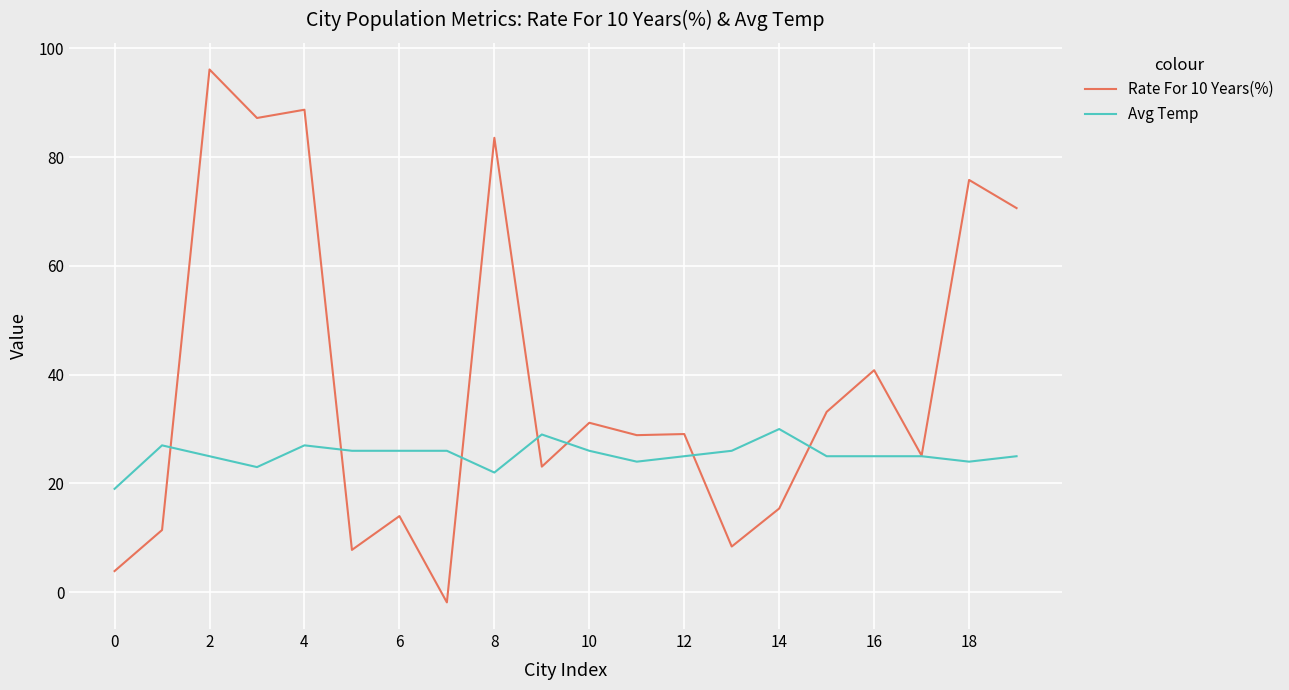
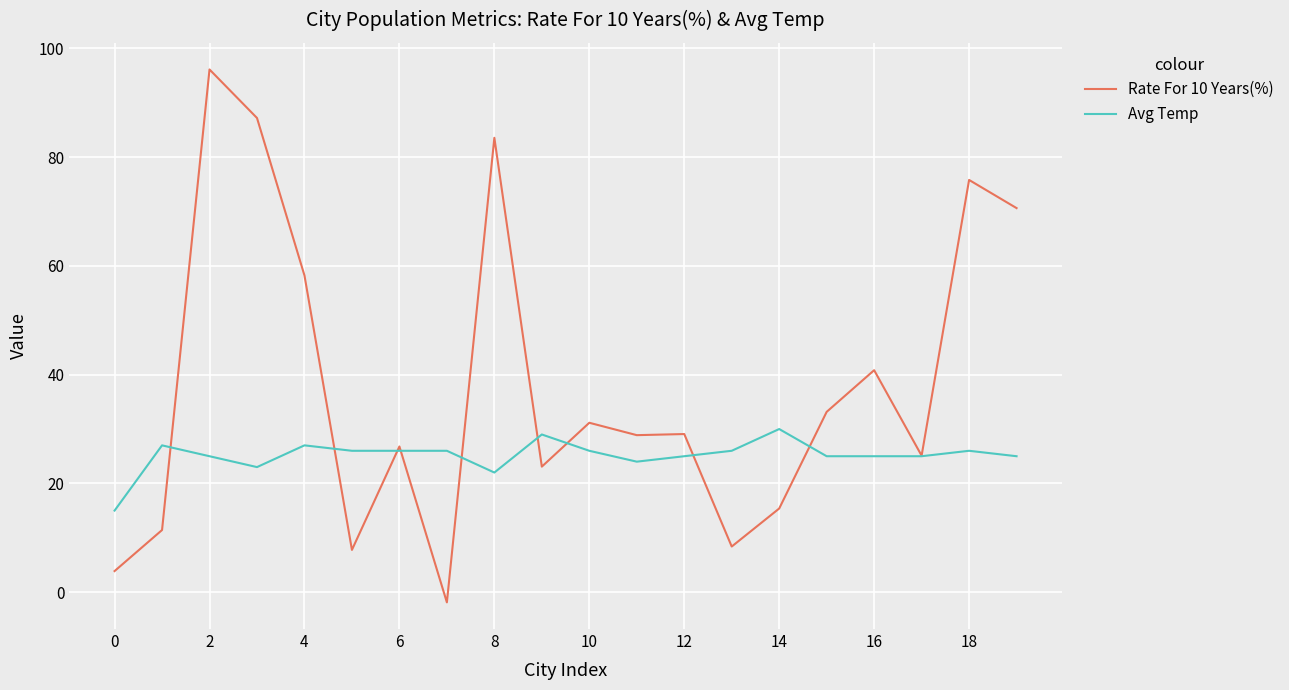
  {
    "Rate For 10 Years(%)": {
      "0": 4,
      "2": 96,
-     "4": 89,
-     "6": 14,
+     "4": 58,
+     "6": 27,
      "8": 84,
      "10": 31,
      "12": 29,
      "14": 15,
      "16": 41,
      "18": 76
    },
    "Avg Temp": {
-     "0": 19,
+     "0": 15,
      "2": 25,
      "4": 27,
      "6": 26,
      "8": 22,
      "10": 26,
      "12": 25,
      "14": 30,
      "16": 25,
-     "18": 24
+     "18": 26
    }
  }
